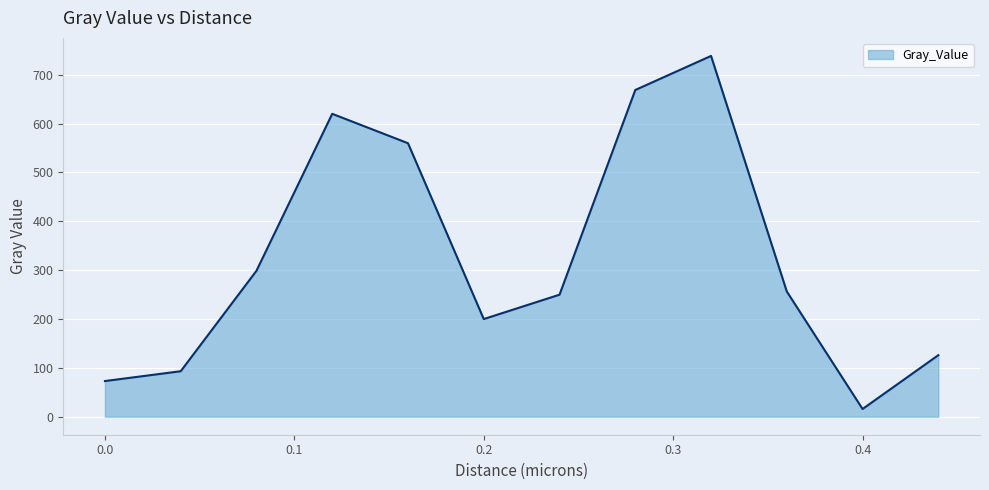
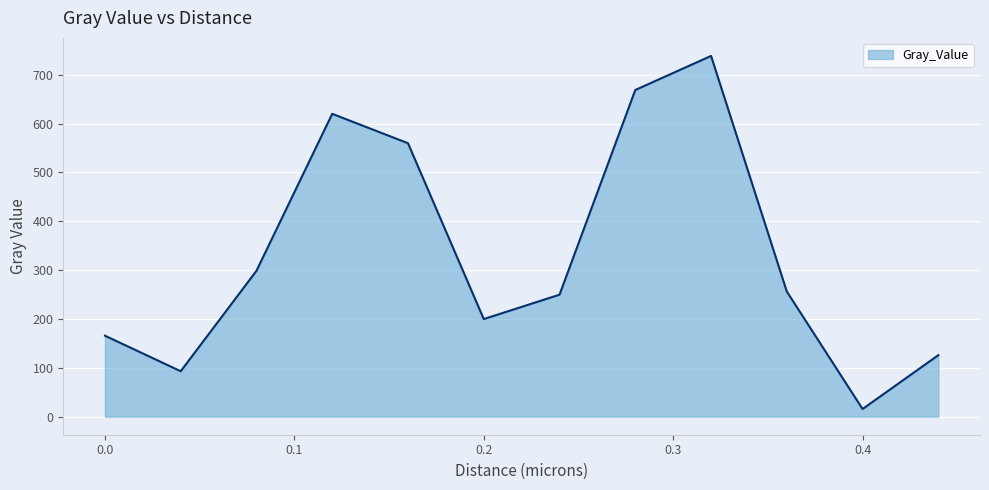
  {
-   "0.0": 70,
+   "0.0": 170,
    "0.2": 200,
    "0.4": 20
  }
